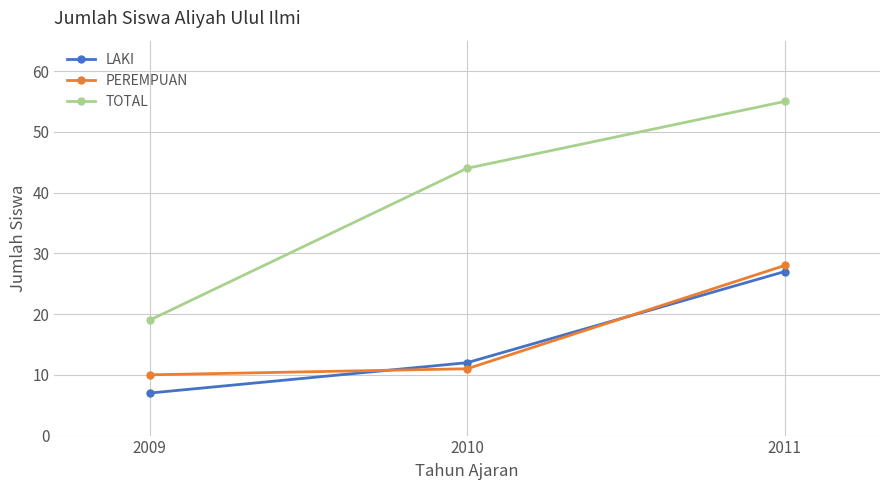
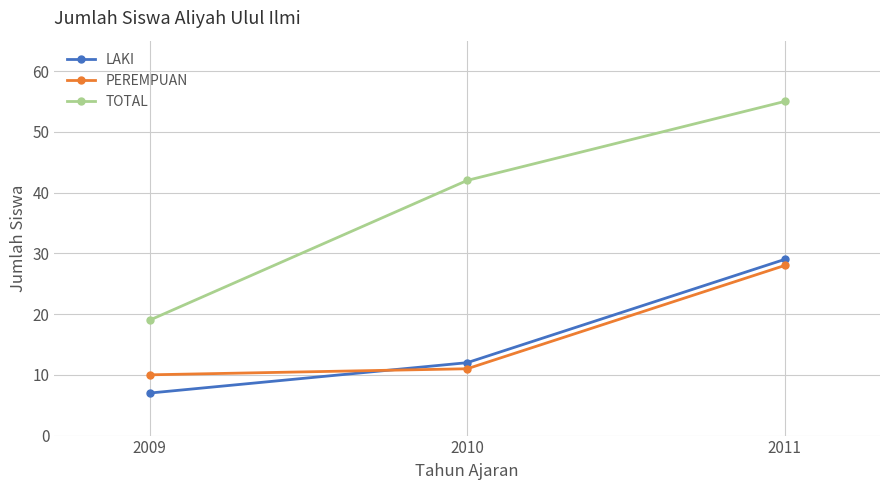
  {
    "LAKI": {
      "2009": 7,
      "2010": 12,
-     "2011": 27
+     "2011": 29
    },
    "PEREMPUAN": {
      "2009": 10,
      "2010": 11,
      "2011": 28
    },
    "TOTAL": {
      "2009": 19,
-     "2010": 44,
+     "2010": 42,
      "2011": 55
    }
  }
